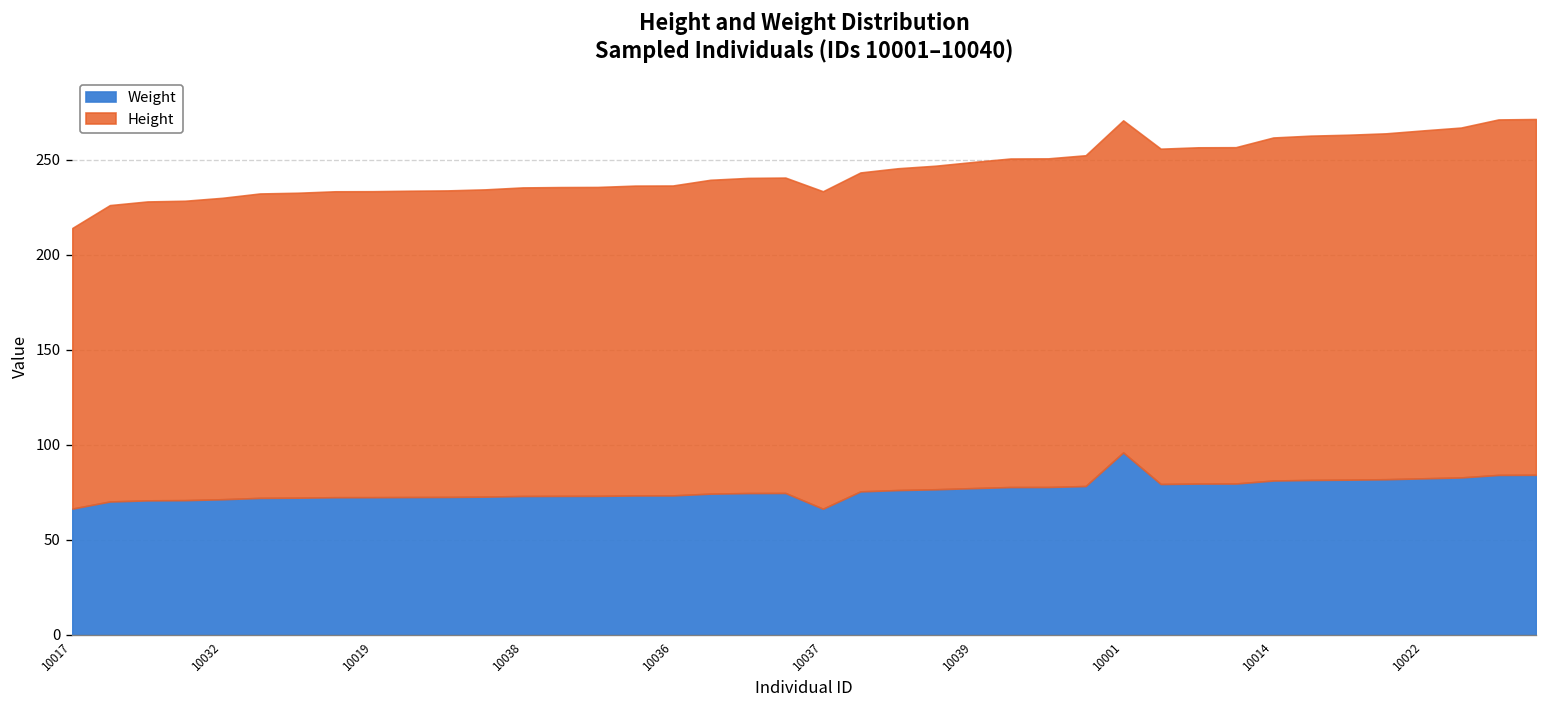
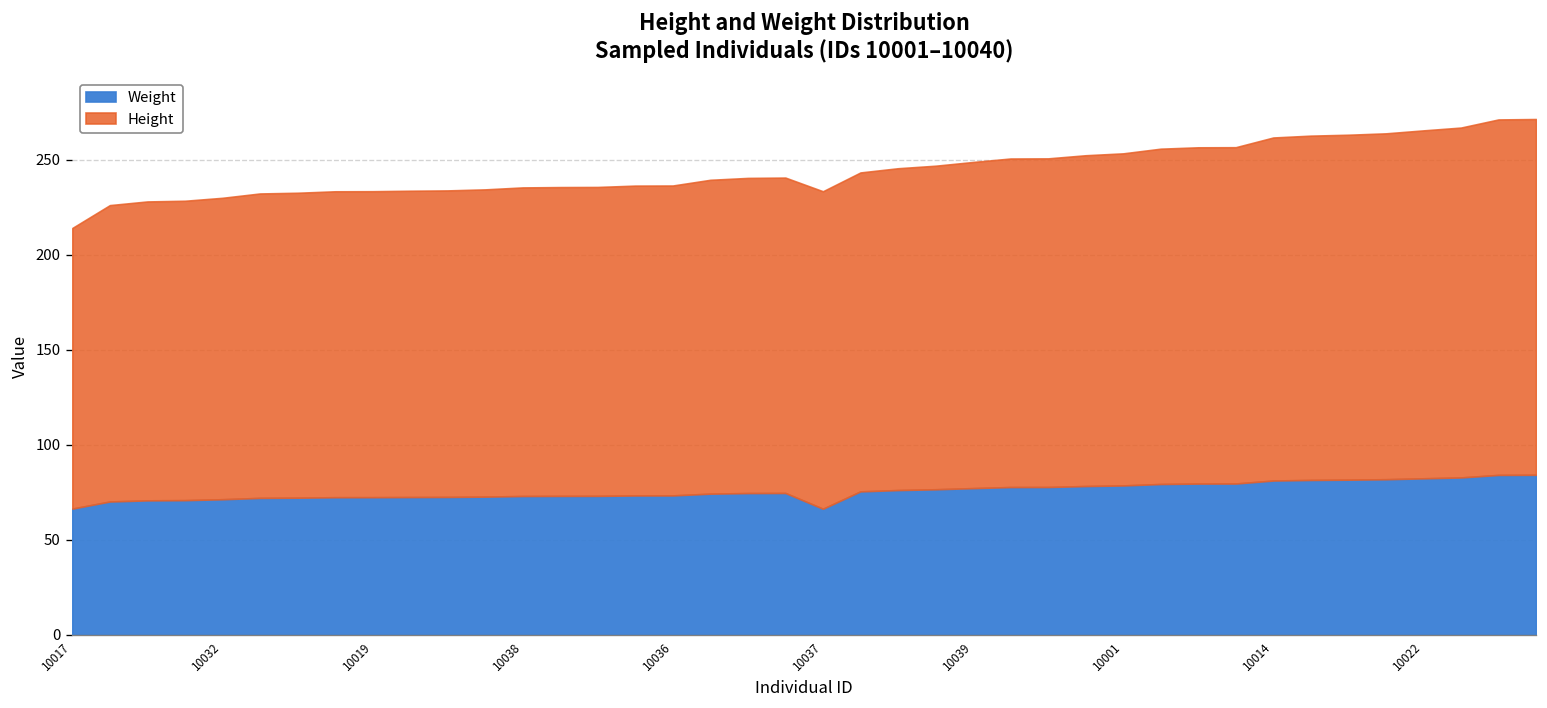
  {
    "Weight": {
      "10017": 66,
      "10037": 66,
-     "10001": 96
+     "10001": 79
    },
    "Height": {
      "10017": 148,
      "10037": 167,
      "10001": 175
    }
  }
